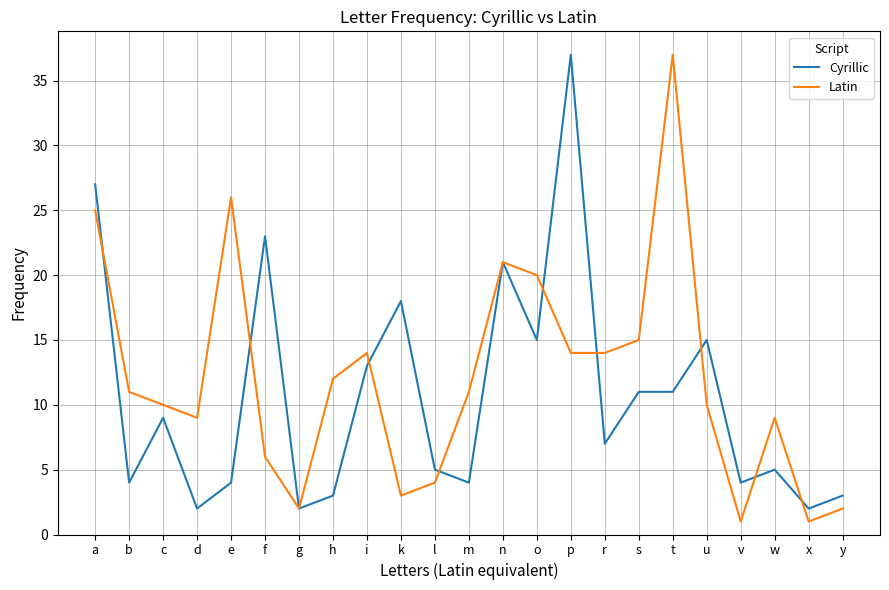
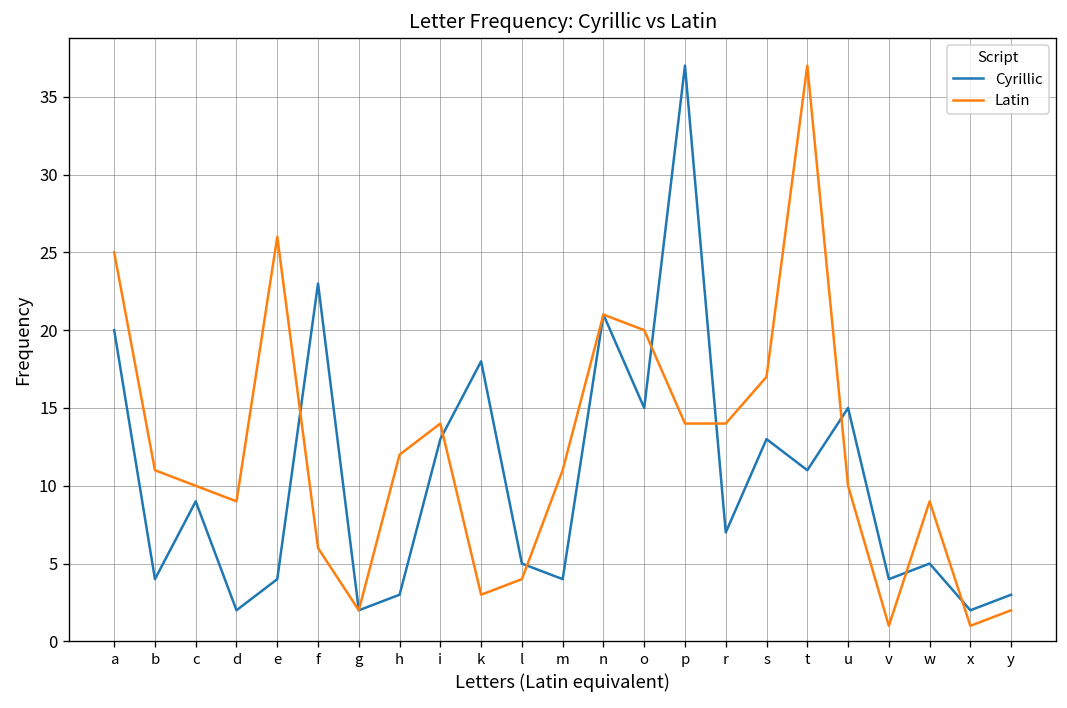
  {
    "Cyrillic": {
-     "a": 27,
+     "a": 20,
      "b": 4,
      "c": 9,
      "d": 2,
      "e": 4,
      "f": 23,
      "h": 3,
      "i": 13,
      "k": 18,
      "l": 5,
      "m": 4,
      "o": 15,
      "p": 37,
      "r": 7,
-     "s": 11,
+     "s": 13,
      "t": 11,
      "u": 15,
      "v": 4,
      "w": 5,
      "x": 2,
      "y": 3
    },
    "Latin": {
      "a": 25,
      "b": 11,
      "c": 10,
      "d": 9,
      "e": 26,
      "f": 6,
      "h": 12,
      "i": 14,
      "k": 3,
      "l": 4,
      "m": 11,
      "o": 20,
      "p": 14,
      "r": 14,
-     "s": 15,
+     "s": 17,
      "t": 37,
      "u": 10,
      "v": 1,
      "w": 9,
      "x": 1,
      "y": 2
    }
  }
